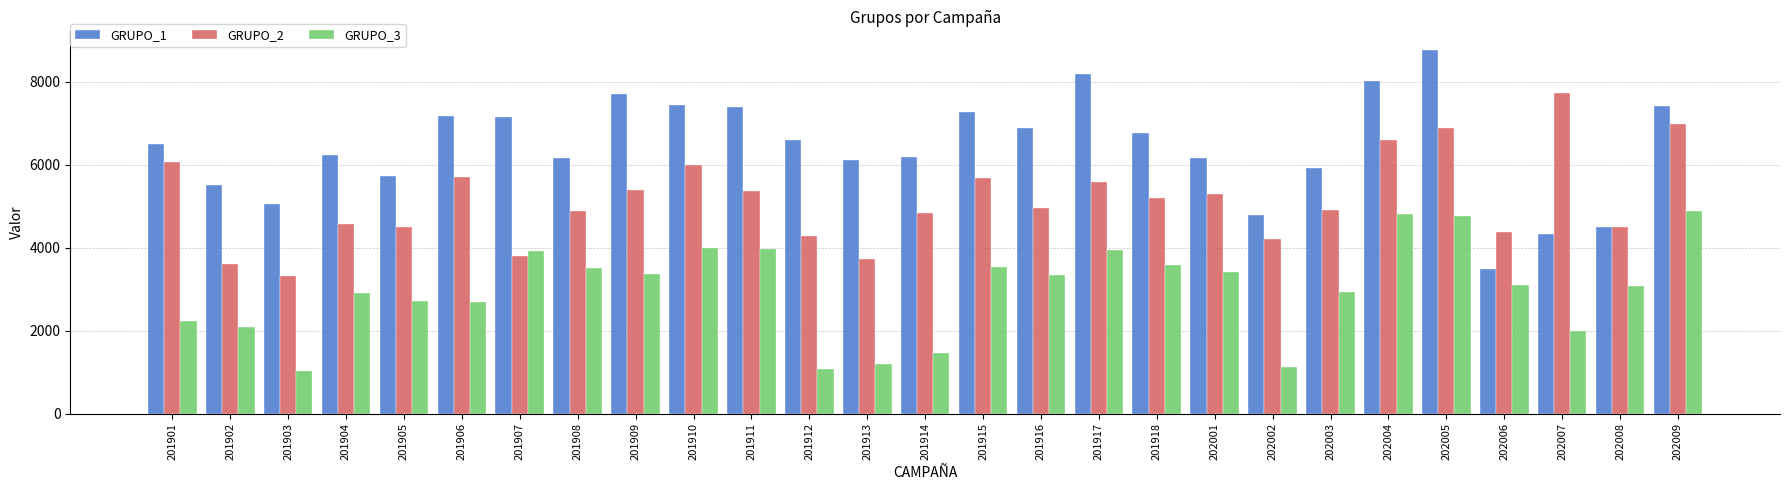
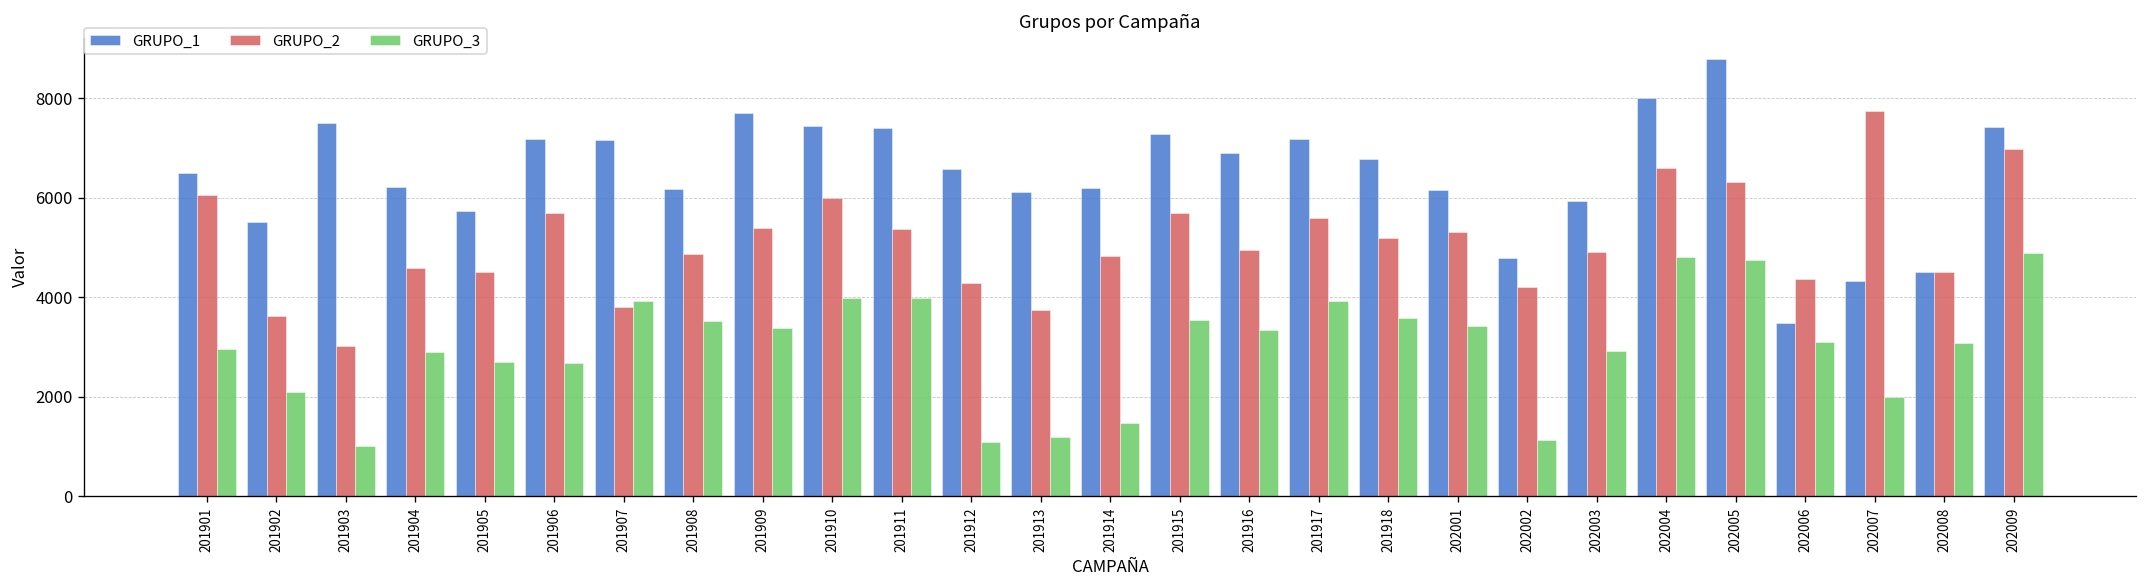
  {
    "GRUPO_1": {
      "201901": 6500,
      "201902": 5500,
-     "201903": 5000,
+     "201903": 7500,
      "201904": 6200,
      "201905": 5700,
      "201906": 7200,
      "201907": 7200,
      "201908": 6200,
      "201909": 7700,
      "201910": 7500,
      "201911": 7400,
      "201912": 6600,
      "201913": 6100,
      "201914": 6200,
      "201915": 7300,
      "201916": 6900,
-     "201917": 8200,
+     "201917": 7200,
      "201918": 6800,
      "202001": 6200,
      "202002": 4800,
      "202003": 5900,
      "202004": 8000,
      "202005": 8800,
      "202006": 3500,
      "202007": 4300,
      "202008": 4500,
      "202009": 7400
    },
    "GRUPO_2": {
      "201901": 6100,
      "201902": 3600,
-     "201903": 3300,
+     "201903": 3000,
      "201904": 4600,
      "201905": 4500,
      "201906": 5700,
      "201907": 3800,
      "201908": 4900,
      "201909": 5400,
      "201910": 6000,
      "201911": 5400,
      "201912": 4300,
      "201913": 3700,
      "201914": 4800,
      "201915": 5700,
      "201916": 5000,
      "201917": 5600,
      "201918": 5200,
      "202001": 5300,
      "202002": 4200,
      "202003": 4900,
      "202004": 6600,
-     "202005": 6900,
+     "202005": 6300,
      "202006": 4400,
      "202007": 7700,
      "202008": 4500,
      "202009": 7000
    },
    "GRUPO_3": {
-     "201901": 2200,
+     "201901": 3000,
      "201902": 2100,
      "201903": 1000,
      "201904": 2900,
      "201905": 2700,
      "201906": 2700,
      "201907": 3900,
      "201908": 3500,
      "201909": 3400,
      "201910": 4000,
      "201911": 4000,
      "201912": 1100,
      "201913": 1200,
      "201914": 1500,
      "201915": 3500,
      "201916": 3300,
      "201917": 3900,
      "201918": 3600,
      "202001": 3400,
      "202002": 1100,
      "202003": 2900,
      "202004": 4800,
      "202005": 4800,
      "202006": 3100,
      "202007": 2000,
      "202008": 3100,
      "202009": 4900
    }
  }
